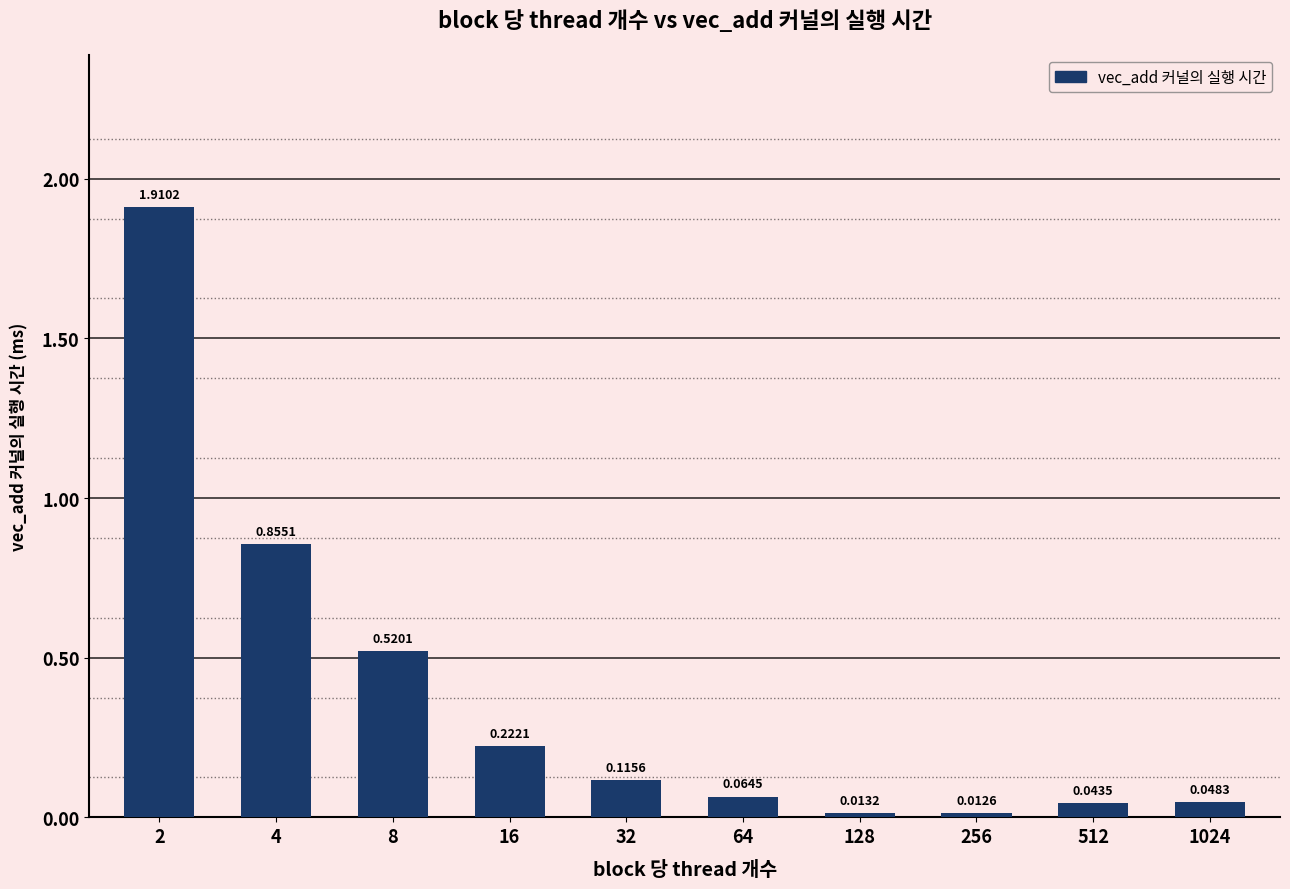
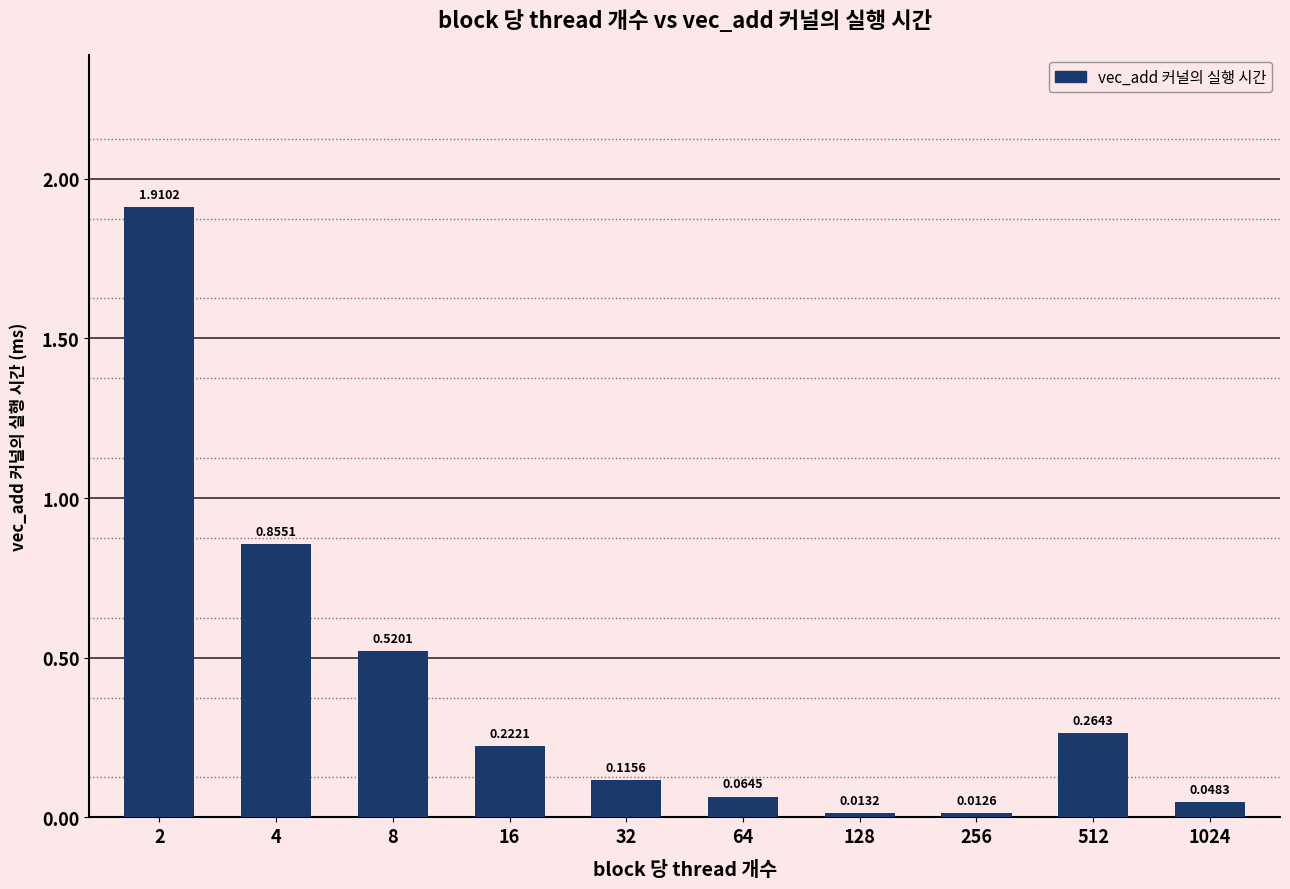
  {
    "2": 1.9102,
    "4": 0.8551,
    "8": 0.5201,
    "16": 0.2221,
    "32": 0.1156,
    "64": 0.0645,
    "128": 0.0132,
    "256": 0.0126,
-   "512": 0.0435,
+   "512": 0.2643,
    "1024": 0.0483
  }
